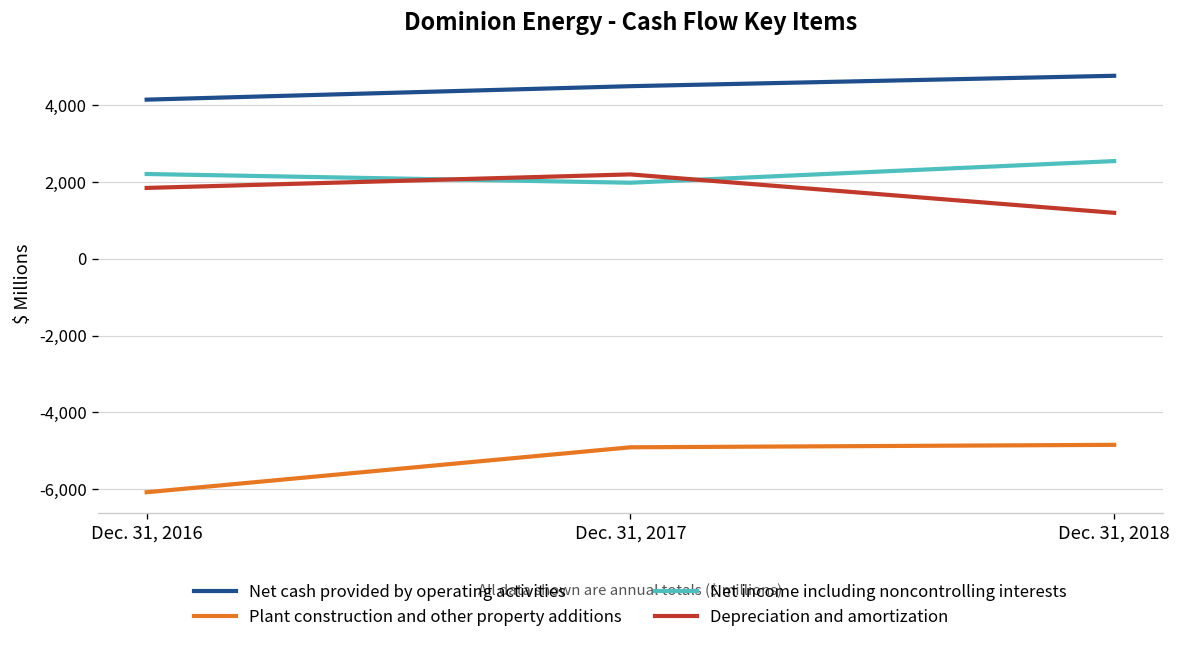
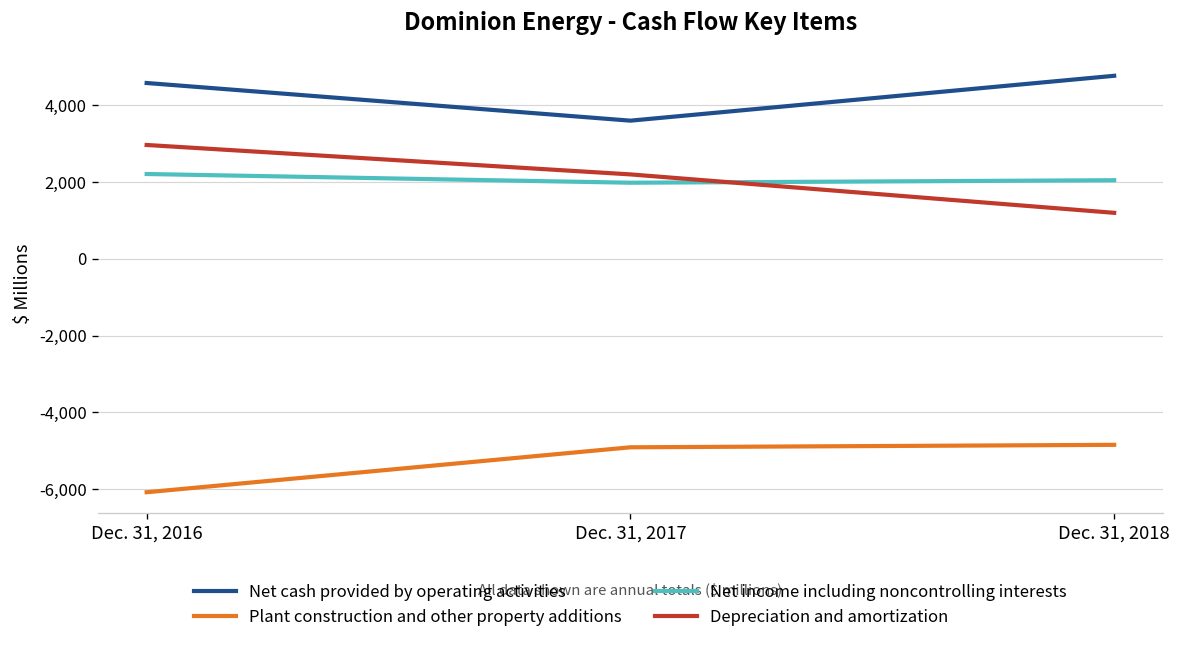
  {
    "Net cash provided by operating activities": {
-     "Dec. 31, 2016": "4,200",
-     "Dec. 31, 2017": "4,500",
+     "Dec. 31, 2016": "4,600",
+     "Dec. 31, 2017": "3,600",
      "Dec. 31, 2018": "4,800"
    },
    "Plant construction and other property additions": {
      "Dec. 31, 2016": "-6,100",
      "Dec. 31, 2017": "-4,900",
      "Dec. 31, 2018": "-4,800"
    },
    "Net income including noncontrolling interests": {
      "Dec. 31, 2016": "2,200",
      "Dec. 31, 2017": "2,000",
-     "Dec. 31, 2018": "2,500"
+     "Dec. 31, 2018": "2,100"
    },
    "Depreciation and amortization": {
-     "Dec. 31, 2016": "1,800",
+     "Dec. 31, 2016": "3,000",
      "Dec. 31, 2017": "2,200",
      "Dec. 31, 2018": "1,200"
    }
  }
